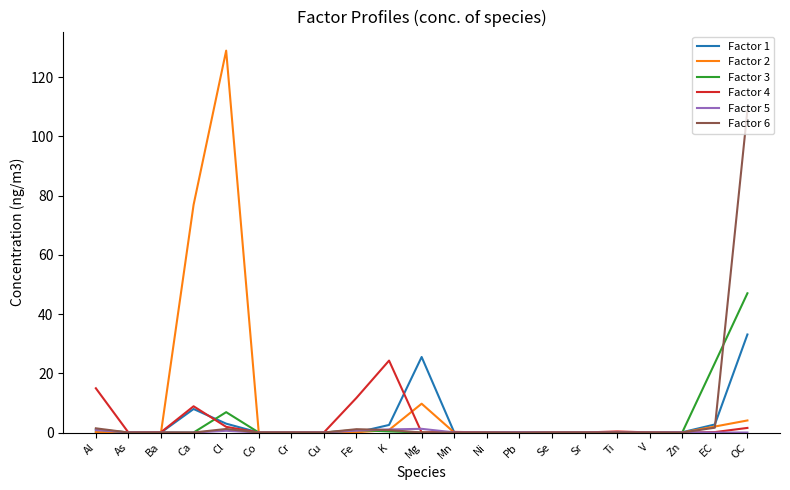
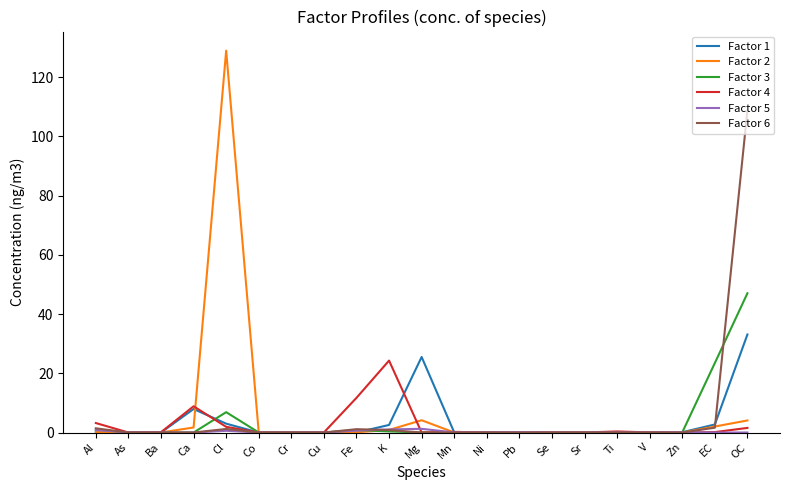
  {
    "Factor 1": {
      "Ca": 8,
      "Cl": 3,
      "K": 3,
      "Mg": 26,
      "OC": 33
    },
    "Factor 2": {
-     "Ca": 77,
+     "Ca": 2,
      "Cl": 129,
-     "Mg": 10,
+     "Mg": 4,
      "OC": 4
    },
    "Factor 3": {
      "Cl": 7,
      "EC": 23,
      "OC": 47
    },
    "Factor 4": {
-     "Al": 15,
+     "Al": 3,
      "Ca": 9,
      "Fe": 12,
      "K": 24,
      "OC": 2
    },
    "Factor 5": {
      "Mg": 1,
      "OC": 0
    }
  }
